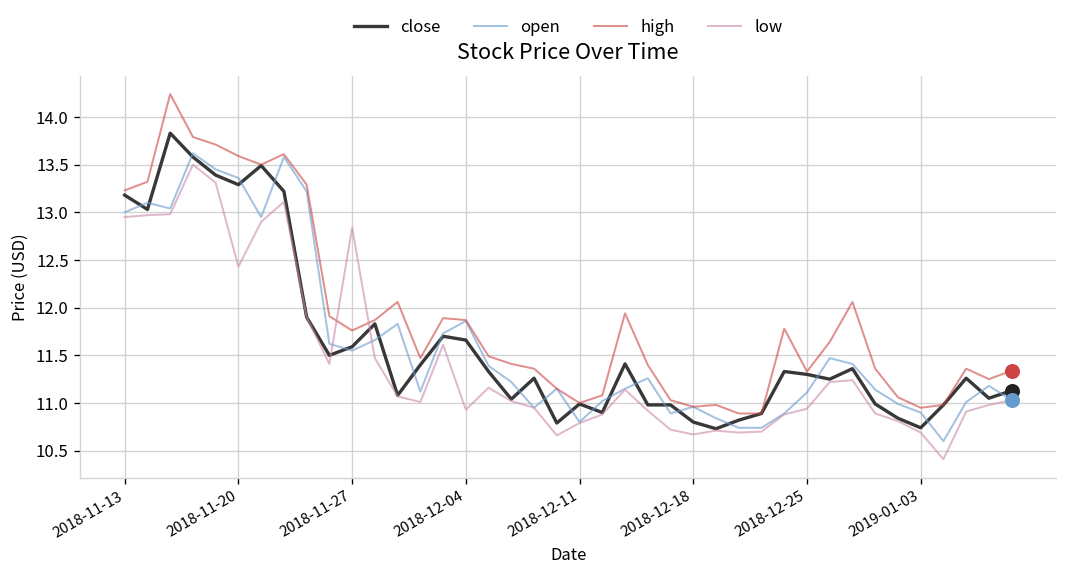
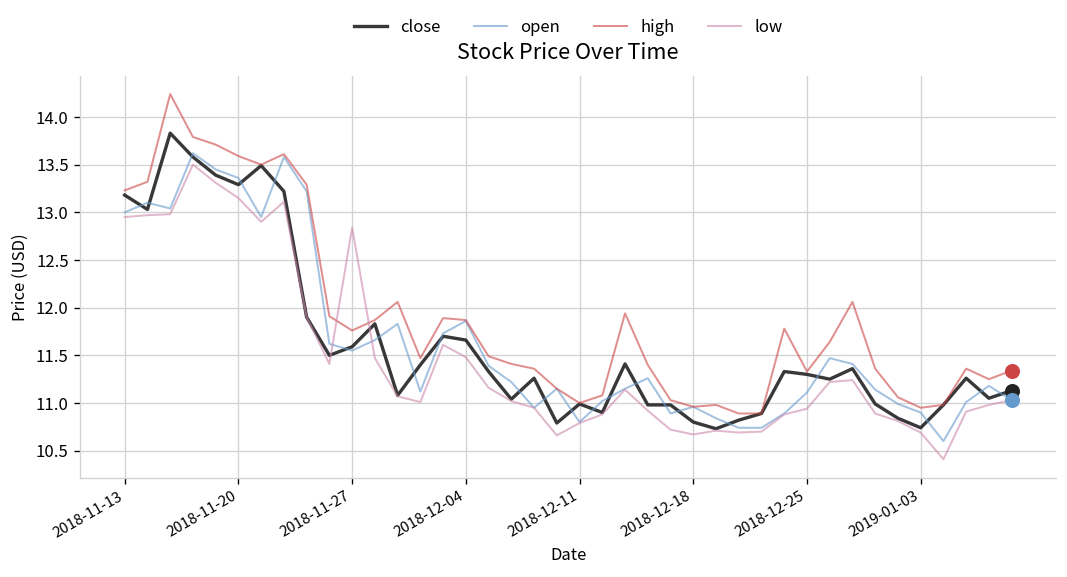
  {
    "low": {
      "2018-11-13": 13.0,
-     "2018-11-20": 12.4,
+     "2018-11-20": 13.2,
      "2018-11-27": 12.8,
-     "2018-12-04": 10.9,
+     "2018-12-04": 11.5,
      "2018-12-18": 10.7,
      "2018-12-25": 10.9,
      "2019-01-03": 10.7
    }
  }
